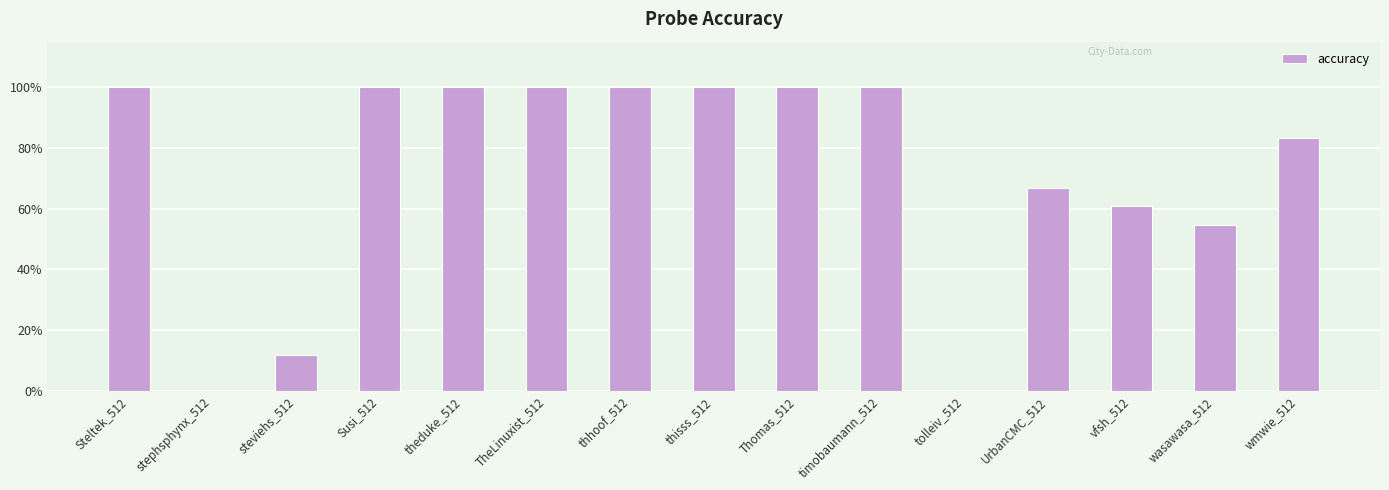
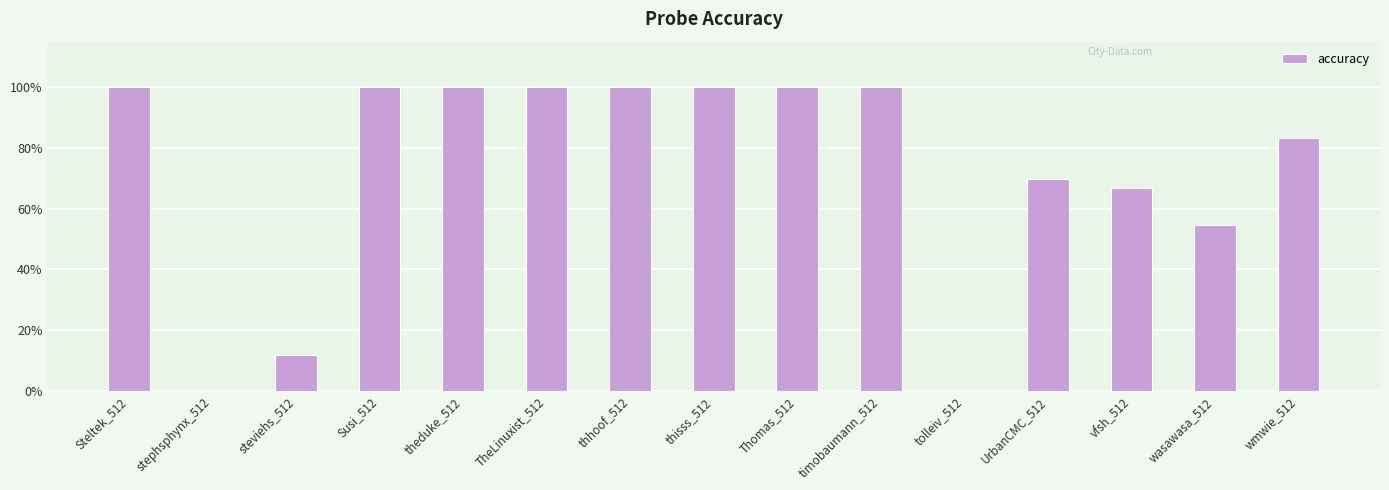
  {
    "Steltek_512": "100%",
    "stephsphynx_512": "0%",
    "steviehs_512": "12%",
    "Susi_512": "100%",
    "theduke_512": "100%",
    "TheLinuxist_512": "100%",
    "thhoof_512": "100%",
    "thisss_512": "100%",
    "Thomas_512": "100%",
    "timobaumann_512": "100%",
    "tolleiv_512": "0%",
-   "UrbanCMC_512": "67%",
-   "vfsh_512": "61%",
+   "UrbanCMC_512": "70%",
+   "vfsh_512": "67%",
    "wasawasa_512": "54%",
    "wmwie_512": "83%"
  }
